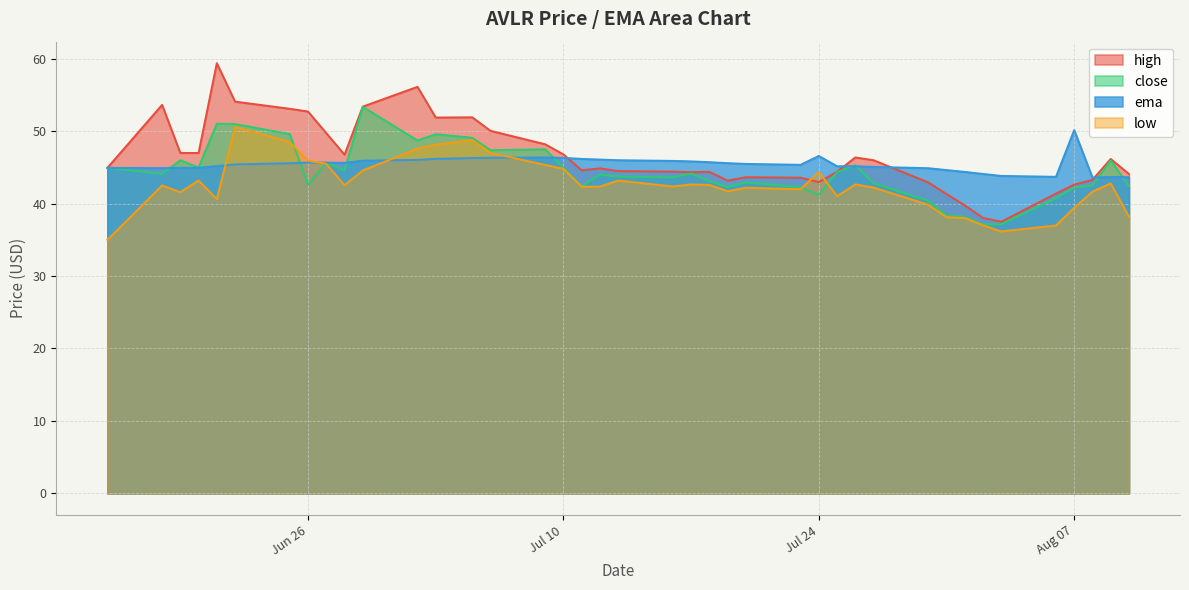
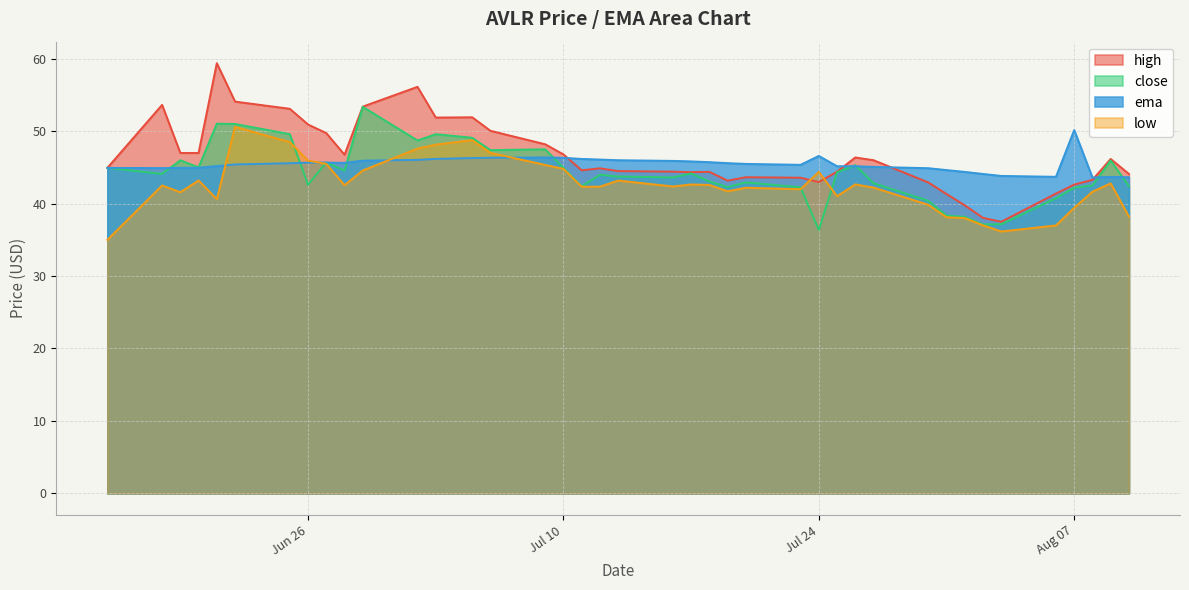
  {
    "high": {
-     "Jun 26": 53,
+     "Jun 26": 51,
      "Jul 10": 47,
      "Jul 24": 43,
      "Aug 07": 43
    },
    "close": {
      "Jun 26": 43,
-     "Jul 24": 41,
+     "Jul 24": 36,
      "Aug 07": 42
    },
    "ema": {
      "Jul 10": 46,
      "Jul 24": 47,
      "Aug 07": 50
    },
    "low": {
      "Jul 24": 44,
      "Aug 07": 39
    }
  }
